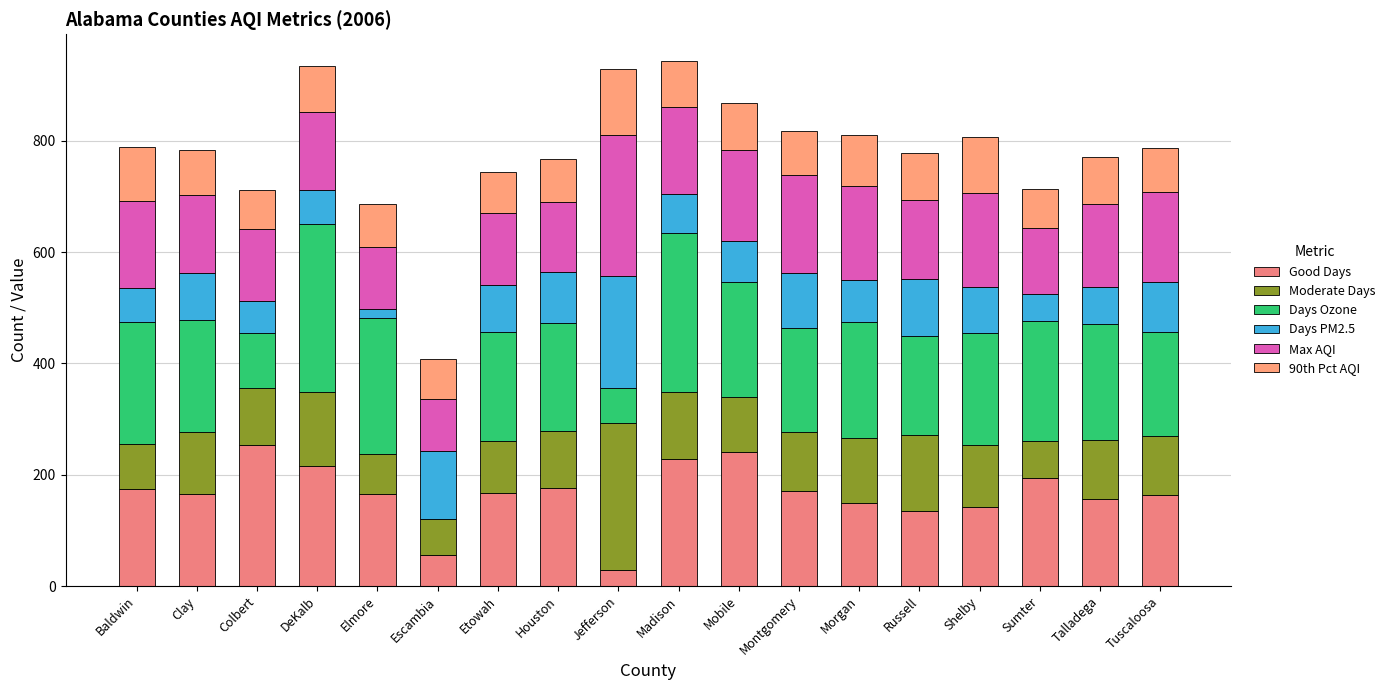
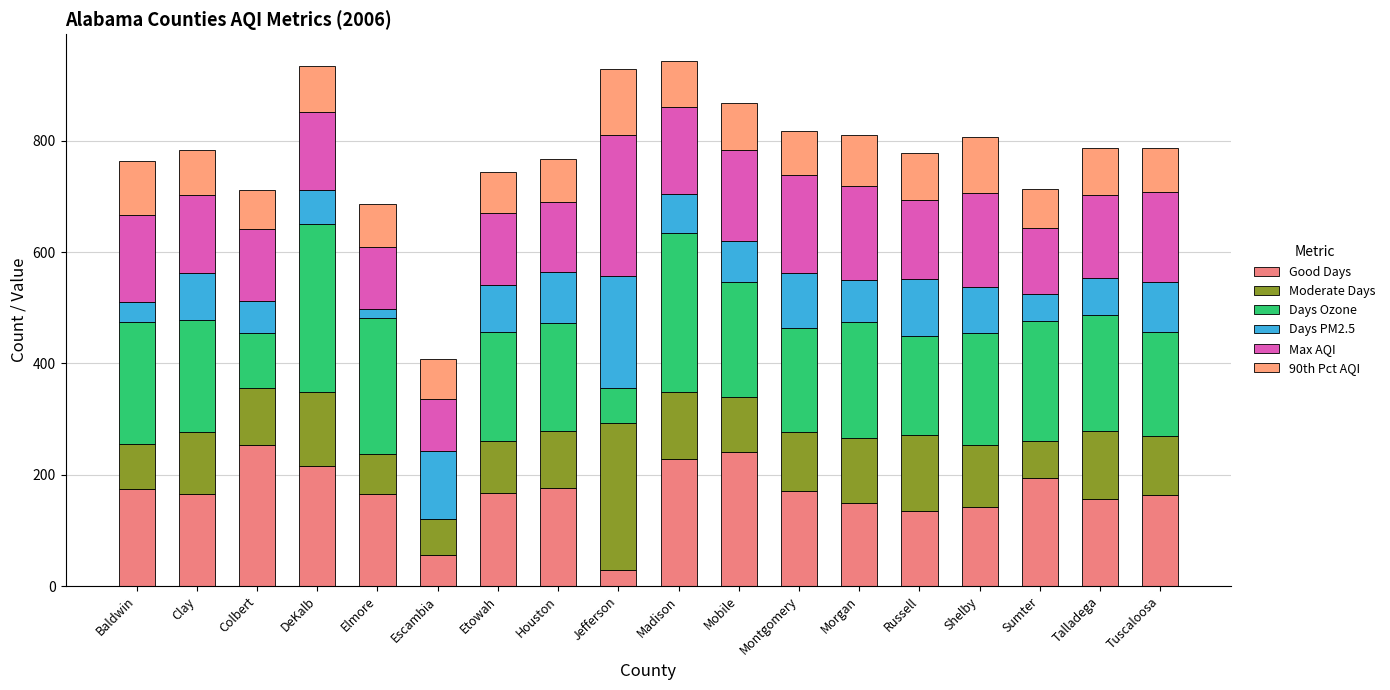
  {
    "Moderate Days": {
      "Baldwin": 80,
      "Clay": 110,
      "Colbert": 100,
      "DeKalb": 130,
      "Elmore": 70,
      "Escambia": 70,
      "Etowah": 90,
      "Houston": 100,
      "Jefferson": 260,
      "Madison": 120,
      "Mobile": 100,
      "Montgomery": 110,
      "Morgan": 120,
      "Russell": 140,
      "Shelby": 110,
      "Sumter": 70,
-     "Talladega": 110,
+     "Talladega": 120,
      "Tuscaloosa": 110
    },
    "Days Ozone": {
      "Baldwin": 220,
      "Clay": 200,
      "Colbert": 100,
      "DeKalb": 300,
      "Elmore": 240,
      "Escambia": 0,
      "Etowah": 200,
      "Houston": 190,
      "Jefferson": 60,
      "Madison": 290,
      "Mobile": 210,
      "Montgomery": 190,
      "Morgan": 210,
      "Russell": 180,
      "Shelby": 200,
      "Sumter": 220,
      "Talladega": 210,
      "Tuscaloosa": 190
    },
    "Days PM2.5": {
-     "Baldwin": 60,
+     "Baldwin": 40,
      "Clay": 90,
      "Colbert": 60,
      "DeKalb": 60,
      "Elmore": 20,
      "Escambia": 120,
      "Etowah": 90,
      "Houston": 90,
      "Jefferson": 200,
      "Madison": 70,
      "Mobile": 70,
      "Montgomery": 100,
      "Morgan": 80,
      "Russell": 100,
      "Shelby": 80,
      "Sumter": 50,
      "Talladega": 70,
      "Tuscaloosa": 90
    },
    "Max AQI": {
      "Baldwin": 160,
      "Clay": 140,
      "Colbert": 130,
      "DeKalb": 140,
      "Elmore": 110,
      "Escambia": 90,
      "Etowah": 130,
      "Houston": 130,
      "Jefferson": 250,
      "Madison": 160,
      "Mobile": 160,
      "Montgomery": 180,
      "Morgan": 170,
      "Russell": 140,
      "Shelby": 170,
      "Sumter": 120,
      "Talladega": 150,
      "Tuscaloosa": 160
    }
  }
